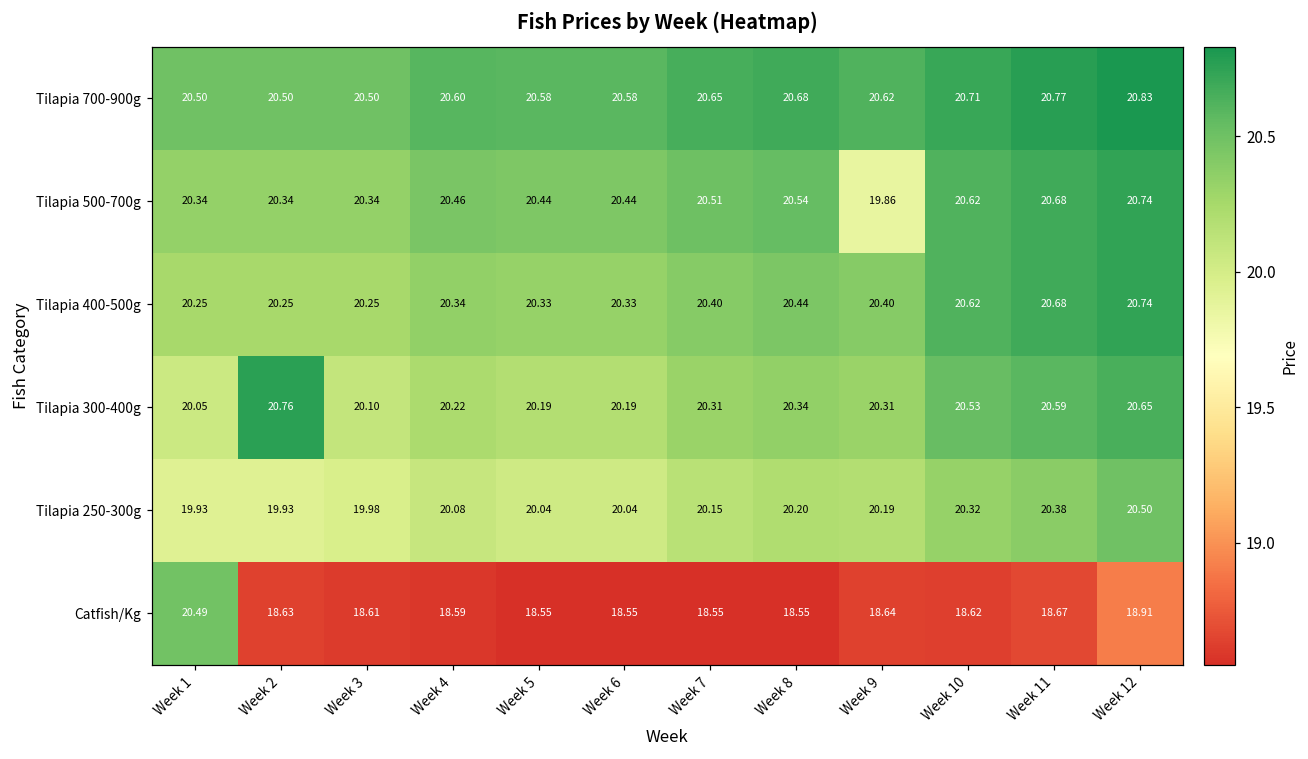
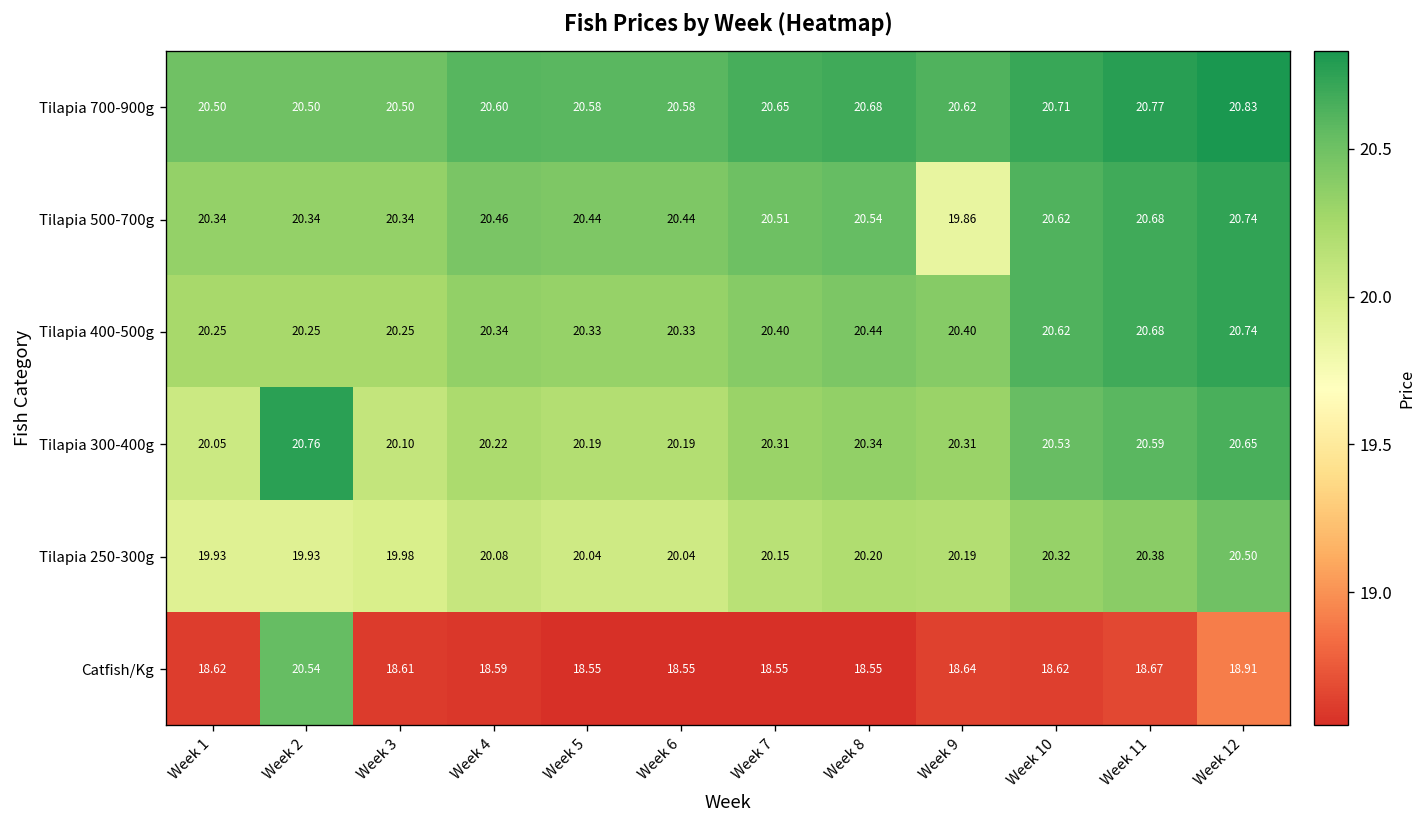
  {
    "Tilapia 700-900g": {
      "Week 1": 20.50,
      "Week 2": 20.50,
      "Week 3": 20.50,
      "Week 4": 20.60,
      "Week 5": 20.58,
      "Week 6": 20.58,
      "Week 7": 20.65,
      "Week 8": 20.68,
      "Week 9": 20.62,
      "Week 10": 20.71,
      "Week 11": 20.77,
      "Week 12": 20.83
    },
    "Tilapia 500-700g": {
      "Week 1": 20.34,
      "Week 2": 20.34,
      "Week 3": 20.34,
      "Week 4": 20.46,
      "Week 5": 20.44,
      "Week 6": 20.44,
      "Week 7": 20.51,
      "Week 8": 20.54,
      "Week 9": 19.86,
      "Week 10": 20.62,
      "Week 11": 20.68,
      "Week 12": 20.74
    },
    "Tilapia 400-500g": {
      "Week 1": 20.25,
      "Week 2": 20.25,
      "Week 3": 20.25,
      "Week 4": 20.34,
      "Week 5": 20.33,
      "Week 6": 20.33,
      "Week 7": 20.40,
      "Week 8": 20.44,
      "Week 9": 20.40,
      "Week 10": 20.62,
      "Week 11": 20.68,
      "Week 12": 20.74
    },
    "Tilapia 300-400g": {
      "Week 1": 20.05,
      "Week 2": 20.76,
      "Week 3": 20.10,
      "Week 4": 20.22,
      "Week 5": 20.19,
      "Week 6": 20.19,
      "Week 7": 20.31,
      "Week 8": 20.34,
      "Week 9": 20.31,
      "Week 10": 20.53,
      "Week 11": 20.59,
      "Week 12": 20.65
    },
    "Tilapia 250-300g": {
      "Week 1": 19.93,
      "Week 2": 19.93,
      "Week 3": 19.98,
      "Week 4": 20.08,
      "Week 5": 20.04,
      "Week 6": 20.04,
      "Week 7": 20.15,
      "Week 8": 20.20,
      "Week 9": 20.19,
      "Week 10": 20.32,
      "Week 11": 20.38,
      "Week 12": 20.50
    },
    "Catfish/Kg": {
-     "Week 1": 20.49,
-     "Week 2": 18.63,
+     "Week 1": 18.62,
+     "Week 2": 20.54,
      "Week 3": 18.61,
      "Week 4": 18.59,
      "Week 5": 18.55,
      "Week 6": 18.55,
      "Week 7": 18.55,
      "Week 8": 18.55,
      "Week 9": 18.64,
      "Week 10": 18.62,
      "Week 11": 18.67,
      "Week 12": 18.91
    }
  }
